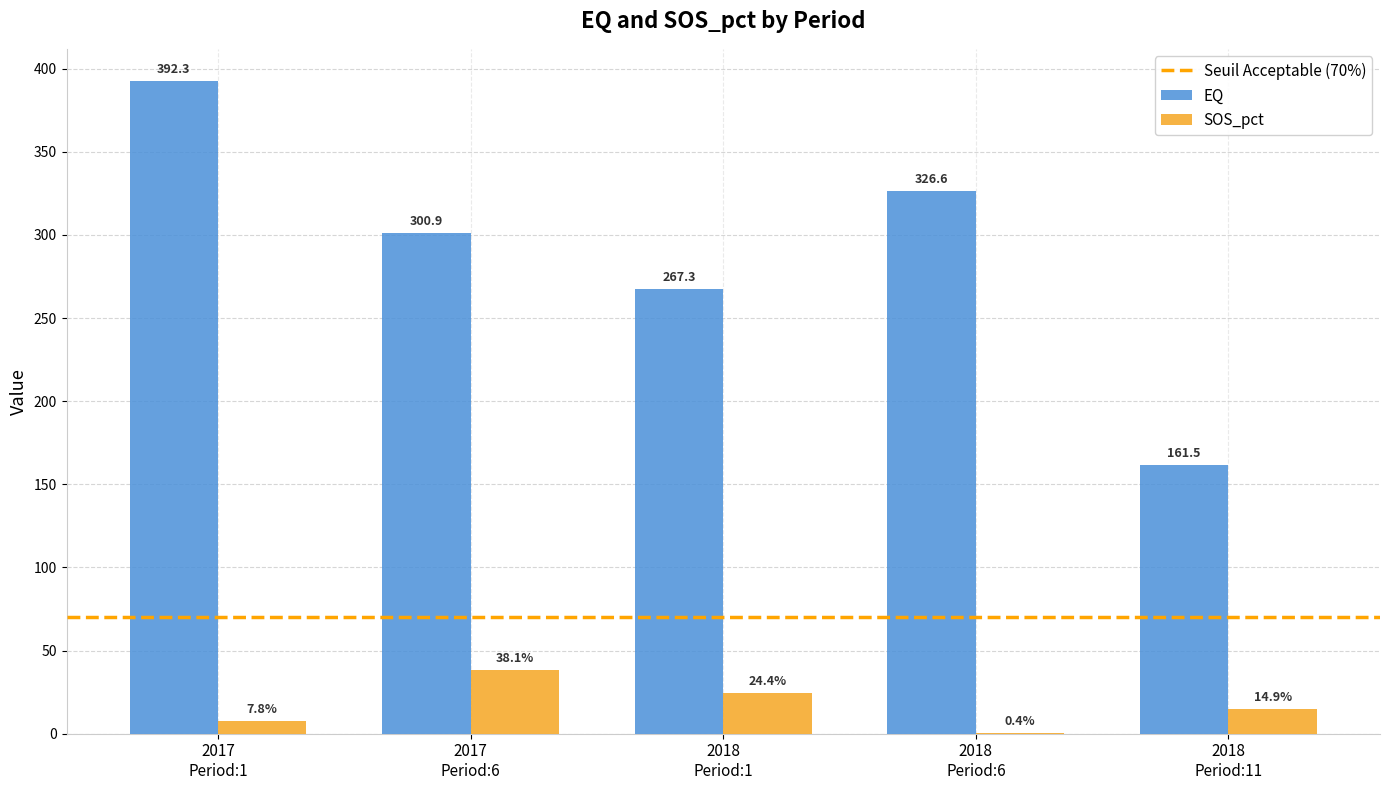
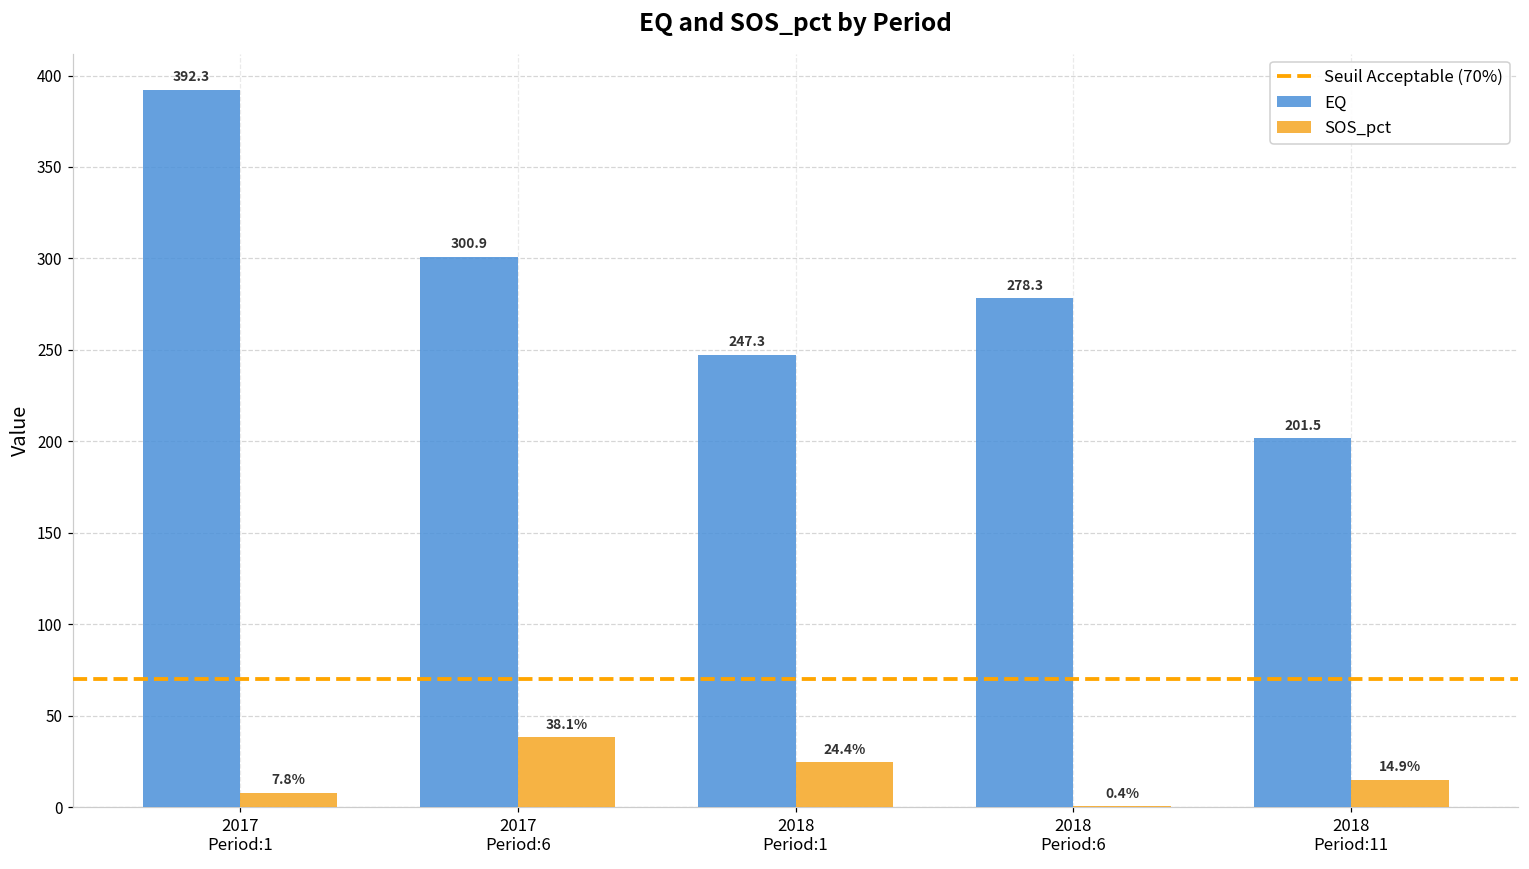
  {
    "EQ": {
      "2017 Period:1": "392.3",
      "2017 Period:6": "300.9",
-     "2018 Period:1": "267.3",
-     "2018 Period:6": "326.6",
-     "2018 Period:11": "161.5"
+     "2018 Period:1": "247.3",
+     "2018 Period:6": "278.3",
+     "2018 Period:11": "201.5"
    },
    "SOS_pct": {
      "2017 Period:1": "7.8%",
      "2017 Period:6": "38.1%",
      "2018 Period:1": "24.4%",
      "2018 Period:6": "0.4%",
      "2018 Period:11": "14.9%"
    }
  }
